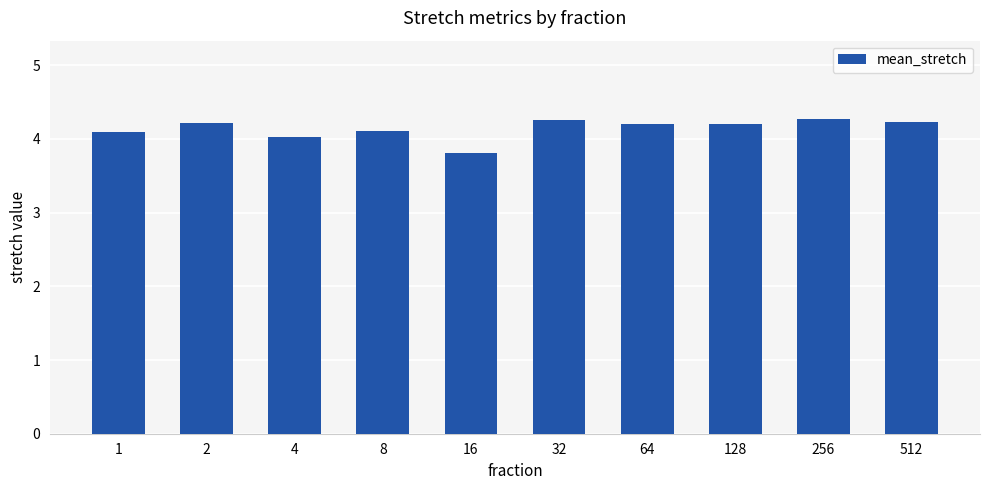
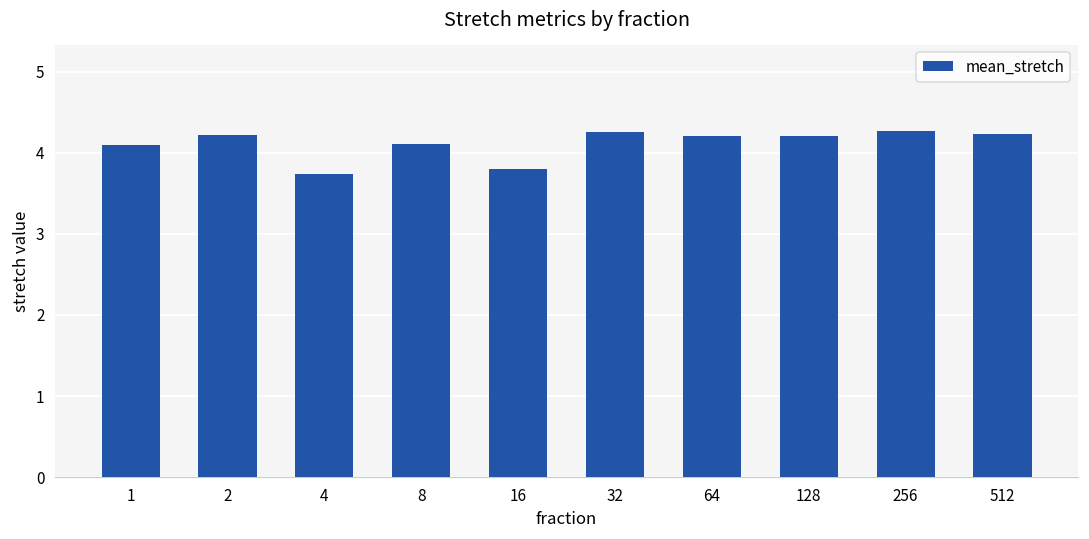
  {
    "1": 4.1,
    "2": 4.2,
-   "4": 4.0,
+   "4": 3.7,
    "8": 4.1,
    "16": 3.8,
    "32": 4.3,
    "64": 4.2,
    "128": 4.2,
    "256": 4.3,
    "512": 4.2
  }
